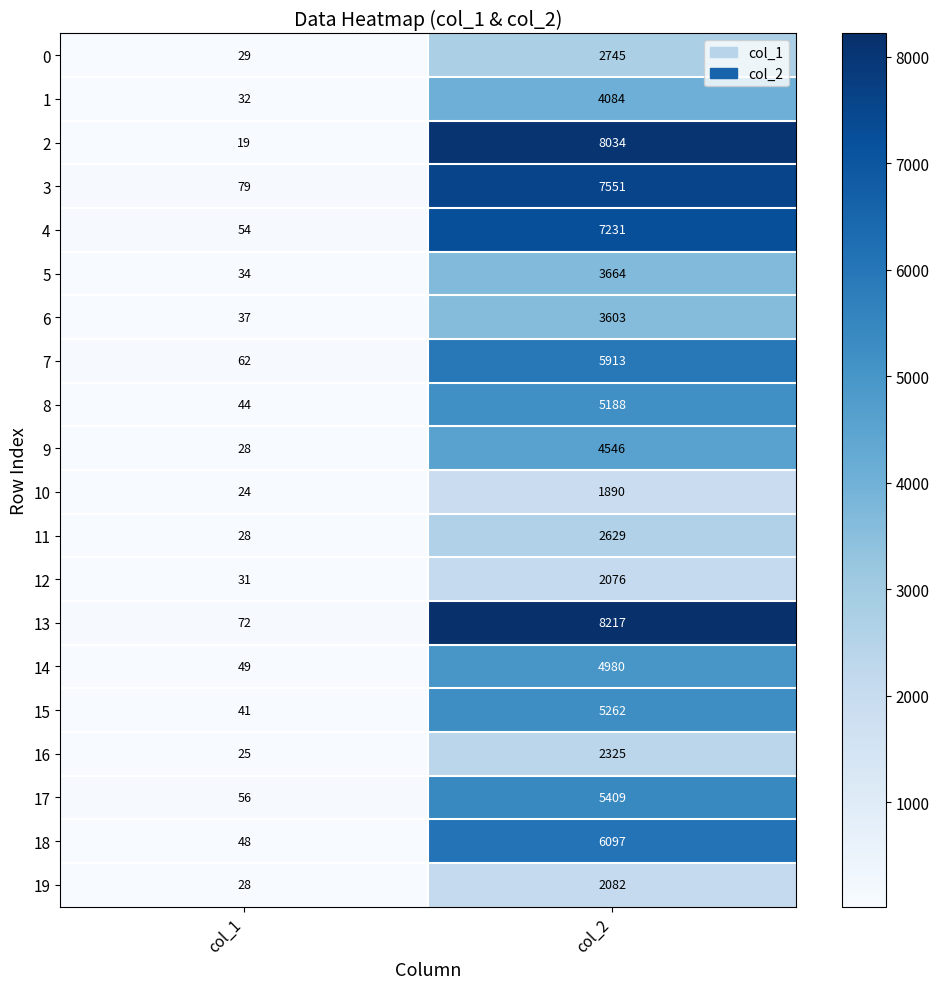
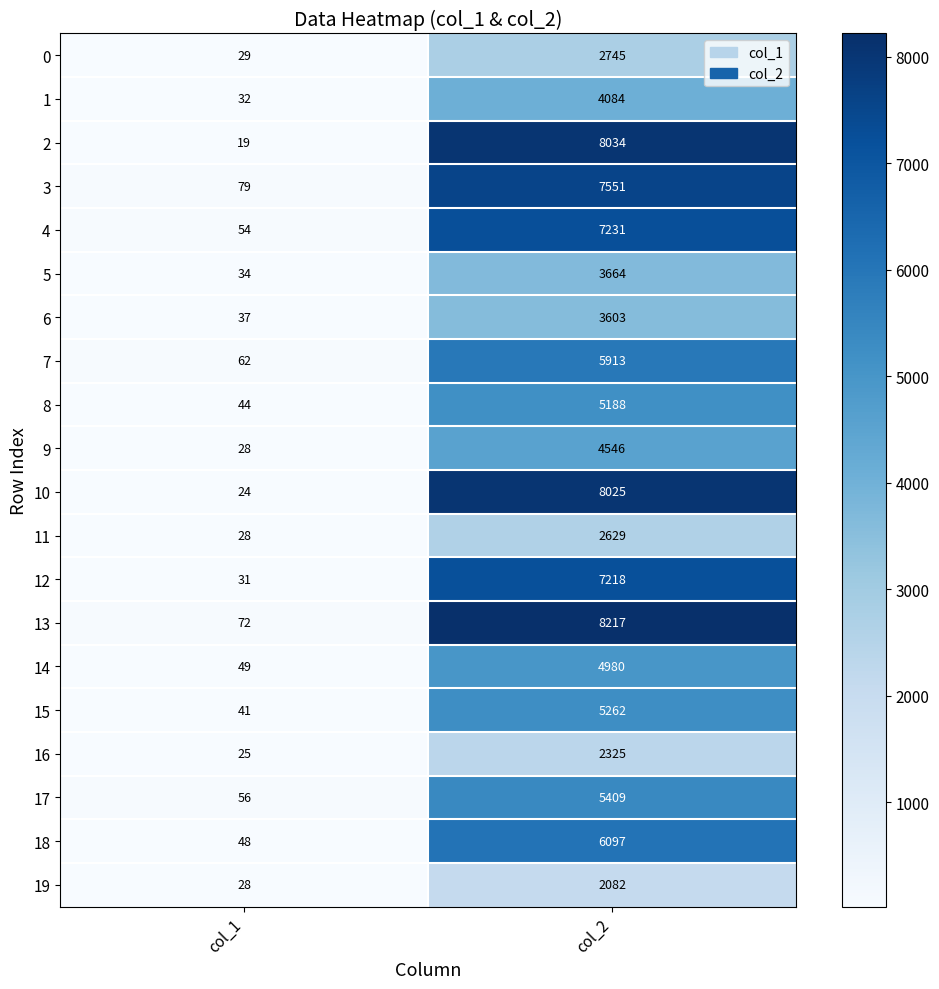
  {
    "0": {
      "col_1": 29,
      "col_2": 2745
    },
    "1": {
      "col_1": 32,
      "col_2": 4084
    },
    "2": {
      "col_1": 19,
      "col_2": 8034
    },
    "3": {
      "col_1": 79,
      "col_2": 7551
    },
    "4": {
      "col_1": 54,
      "col_2": 7231
    },
    "5": {
      "col_1": 34,
      "col_2": 3664
    },
    "6": {
      "col_1": 37,
      "col_2": 3603
    },
    "7": {
      "col_1": 62,
      "col_2": 5913
    },
    "8": {
      "col_1": 44,
      "col_2": 5188
    },
    "9": {
      "col_1": 28,
      "col_2": 4546
    },
    "10": {
      "col_1": 24,
-     "col_2": 1890
+     "col_2": 8025
    },
    "11": {
      "col_1": 28,
      "col_2": 2629
    },
    "12": {
      "col_1": 31,
-     "col_2": 2076
+     "col_2": 7218
    },
    "13": {
      "col_1": 72,
      "col_2": 8217
    },
    "14": {
      "col_1": 49,
      "col_2": 4980
    },
    "15": {
      "col_1": 41,
      "col_2": 5262
    },
    "16": {
      "col_1": 25,
      "col_2": 2325
    },
    "17": {
      "col_1": 56,
      "col_2": 5409
    },
    "18": {
      "col_1": 48,
      "col_2": 6097
    },
    "19": {
      "col_1": 28,
      "col_2": 2082
    }
  }
